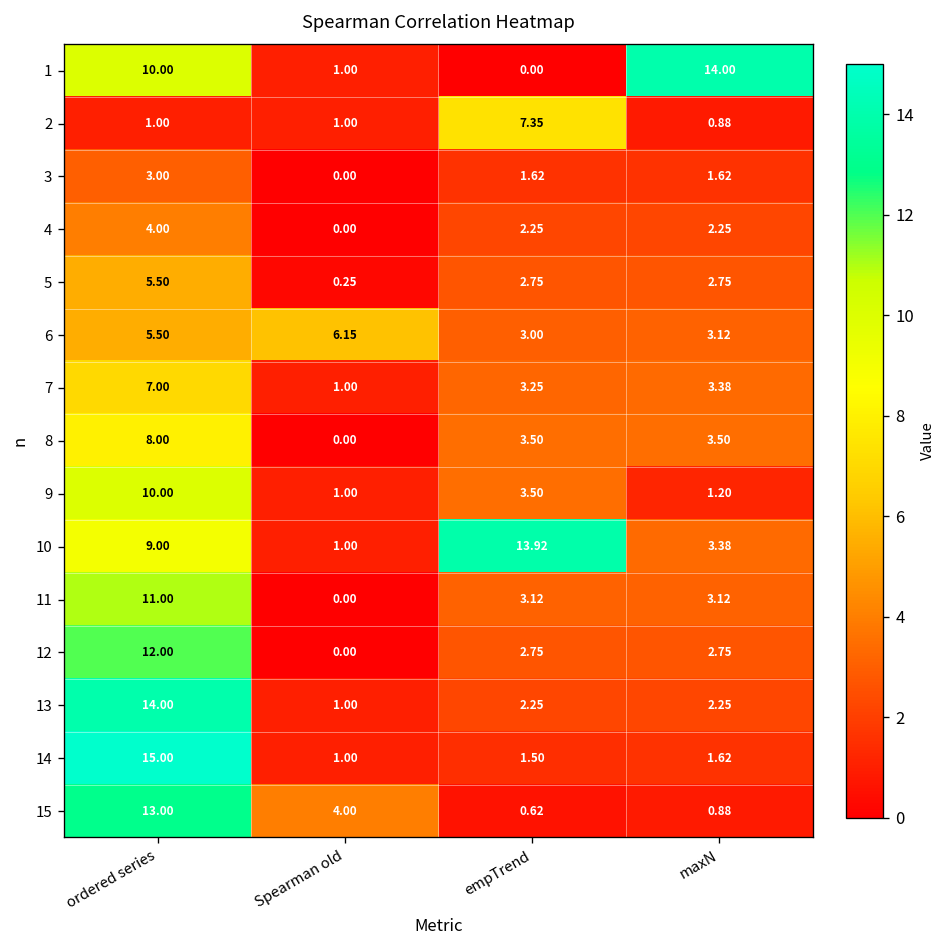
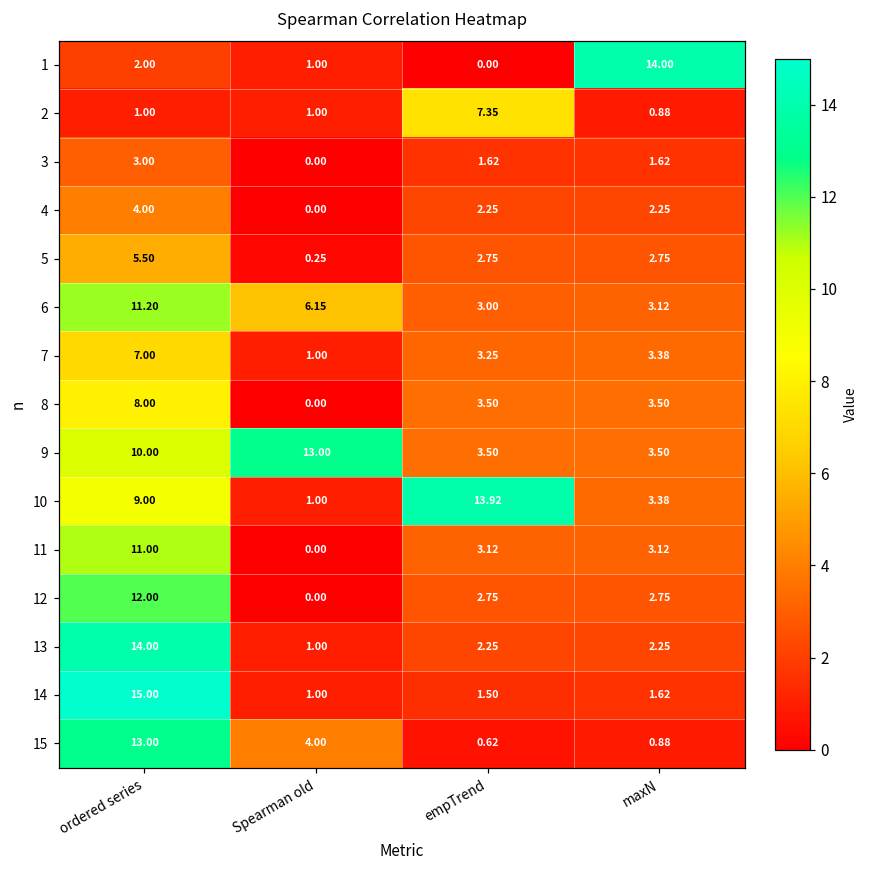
  {
    "1": {
-     "ordered series": 10.00,
+     "ordered series": 2.00,
      "Spearman old": 1.00,
      "empTrend": 0.00,
      "maxN": 14.00
    },
    "2": {
      "ordered series": 1.00,
      "Spearman old": 1.00,
      "empTrend": 7.35,
      "maxN": 0.88
    },
    "3": {
      "ordered series": 3.00,
      "Spearman old": 0.00,
      "empTrend": 1.62,
      "maxN": 1.62
    },
    "4": {
      "ordered series": 4.00,
      "Spearman old": 0.00,
      "empTrend": 2.25,
      "maxN": 2.25
    },
    "5": {
      "ordered series": 5.50,
      "Spearman old": 0.25,
      "empTrend": 2.75,
      "maxN": 2.75
    },
    "6": {
-     "ordered series": 5.50,
+     "ordered series": 11.20,
      "Spearman old": 6.15,
      "empTrend": 3.00,
      "maxN": 3.12
    },
    "7": {
      "ordered series": 7.00,
      "Spearman old": 1.00,
      "empTrend": 3.25,
      "maxN": 3.38
    },
    "8": {
      "ordered series": 8.00,
      "Spearman old": 0.00,
      "empTrend": 3.50,
      "maxN": 3.50
    },
    "9": {
      "ordered series": 10.00,
-     "Spearman old": 1.00,
+     "Spearman old": 13.00,
      "empTrend": 3.50,
-     "maxN": 1.20
+     "maxN": 3.50
    },
    "10": {
      "ordered series": 9.00,
      "Spearman old": 1.00,
      "empTrend": 13.92,
      "maxN": 3.38
    },
    "11": {
      "ordered series": 11.00,
      "Spearman old": 0.00,
      "empTrend": 3.12,
      "maxN": 3.12
    },
    "12": {
      "ordered series": 12.00,
      "Spearman old": 0.00,
      "empTrend": 2.75,
      "maxN": 2.75
    },
    "13": {
      "ordered series": 14.00,
      "Spearman old": 1.00,
      "empTrend": 2.25,
      "maxN": 2.25
    },
    "14": {
      "ordered series": 15.00,
      "Spearman old": 1.00,
      "empTrend": 1.50,
      "maxN": 1.62
    },
    "15": {
      "ordered series": 13.00,
      "Spearman old": 4.00,
      "empTrend": 0.62,
      "maxN": 0.88
    }
  }
